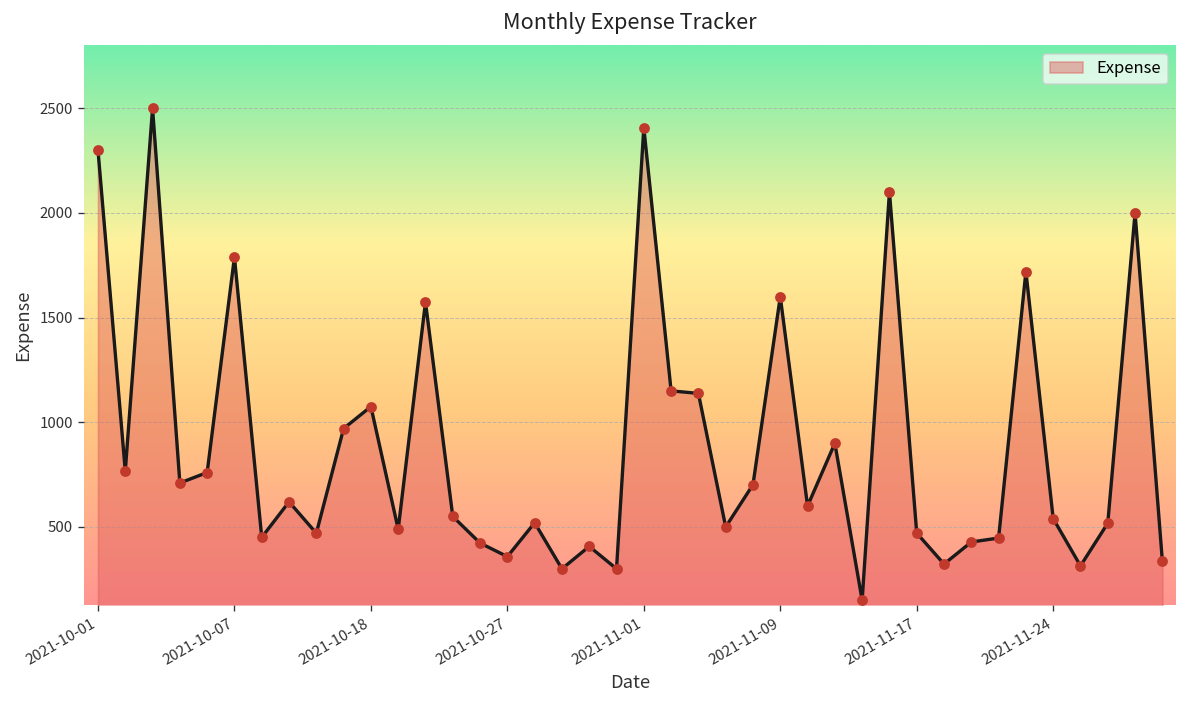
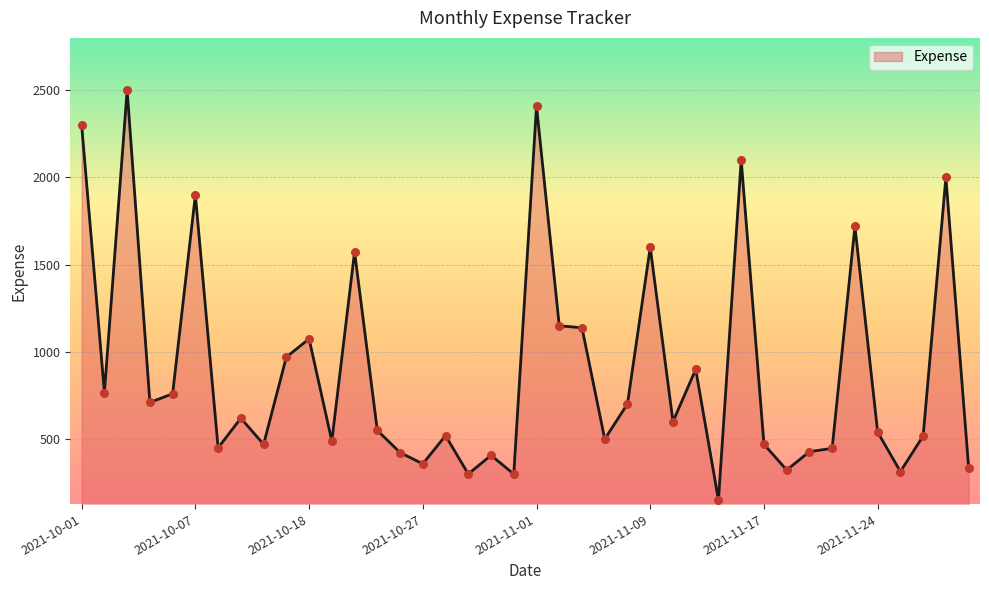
  {
-   "2021-10-07": 1790,
+   "2021-10-07": 1900,
    "2021-11-01": 2410,
    "2021-11-09": 1600,
    "2021-11-24": 540
  }
